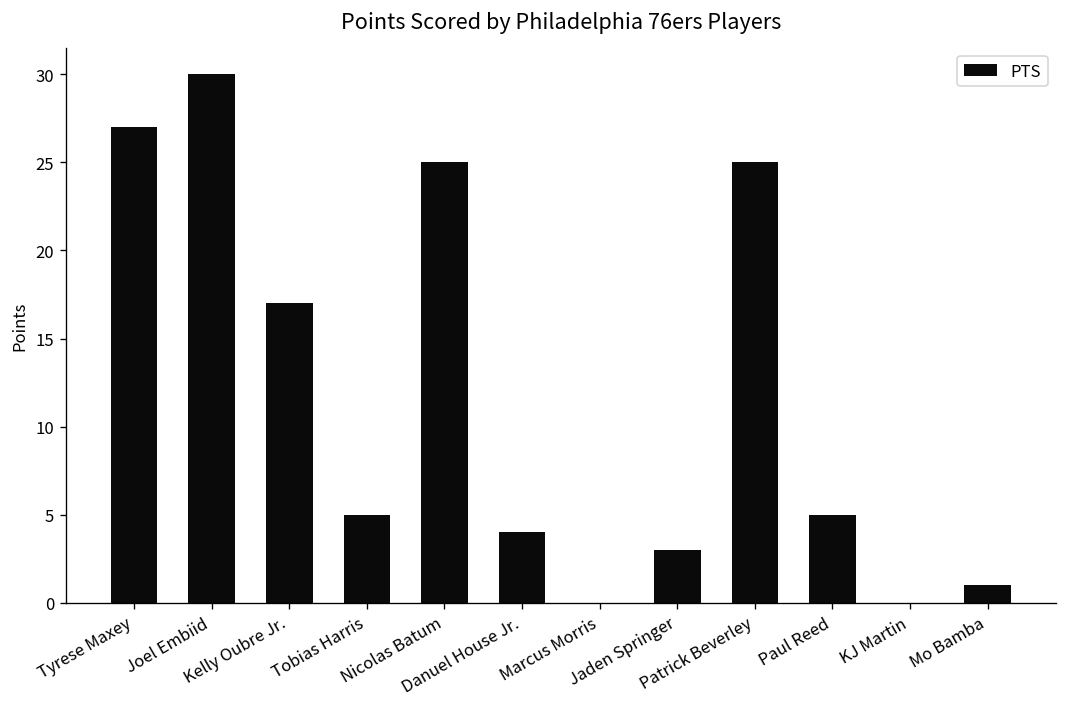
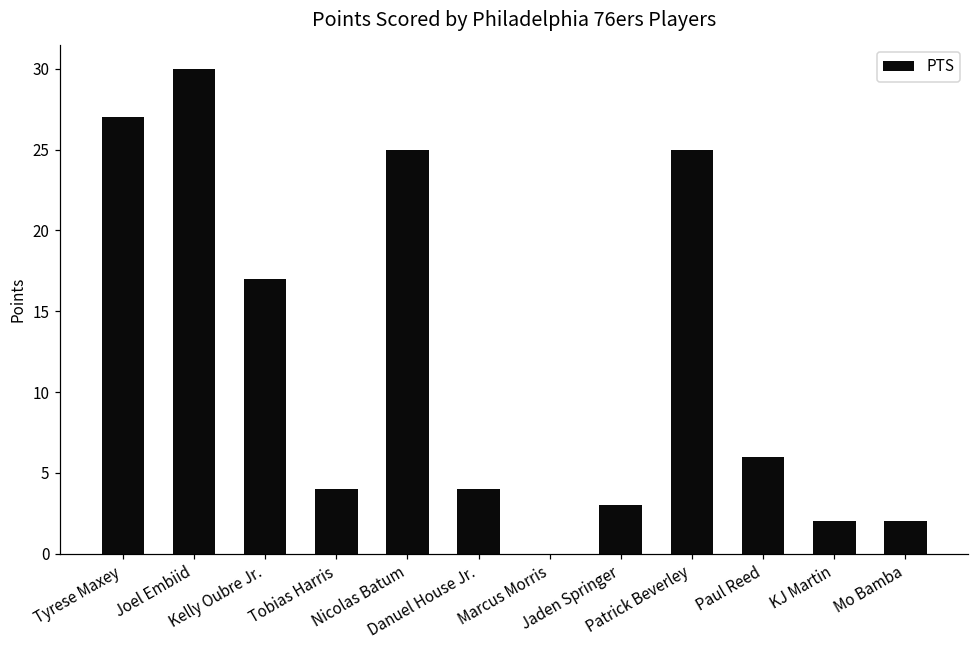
  {
    "Tyrese Maxey": 27,
    "Joel Embiid": 30,
    "Kelly Oubre Jr.": 17,
-   "Tobias Harris": 5,
+   "Tobias Harris": 4,
    "Nicolas Batum": 25,
    "Danuel House Jr.": 4,
    "Marcus Morris": 0,
    "Jaden Springer": 3,
    "Patrick Beverley": 25,
-   "Paul Reed": 5,
-   "KJ Martin": 0,
-   "Mo Bamba": 1
+   "Paul Reed": 6,
+   "KJ Martin": 2,
+   "Mo Bamba": 2
  }
